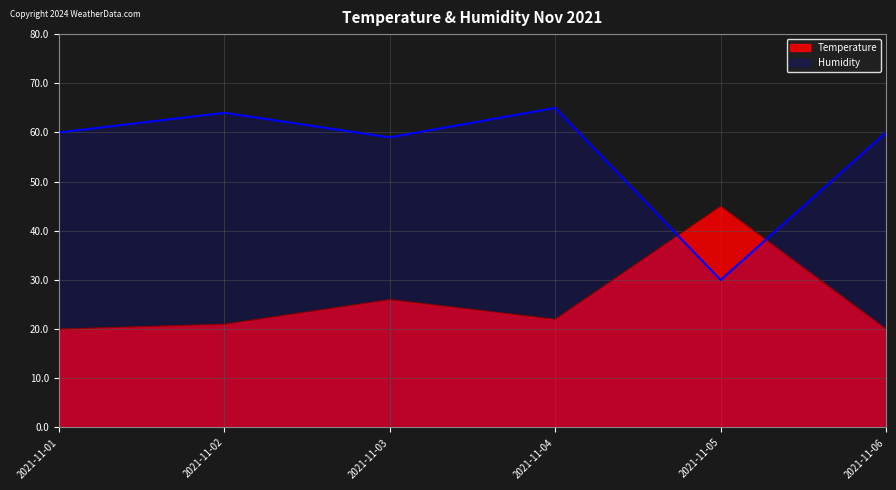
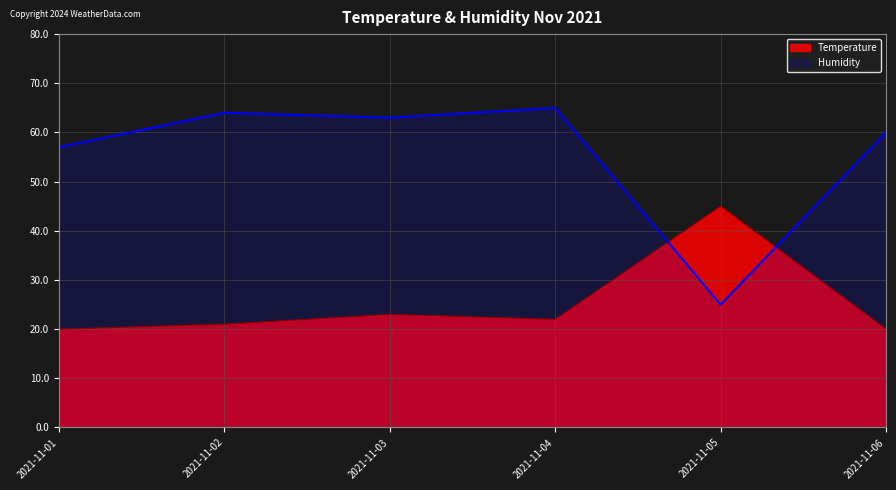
  {
    "Temperature": {
      "2021-11-01": 20,
      "2021-11-02": 21,
-     "2021-11-03": 26,
+     "2021-11-03": 23,
      "2021-11-04": 22,
      "2021-11-05": 45,
      "2021-11-06": 20
    },
    "Humidity": {
-     "2021-11-01": 60,
+     "2021-11-01": 57,
      "2021-11-02": 64,
-     "2021-11-03": 59,
+     "2021-11-03": 63,
      "2021-11-04": 65,
-     "2021-11-05": 30,
+     "2021-11-05": 25,
      "2021-11-06": 60
    }
  }
